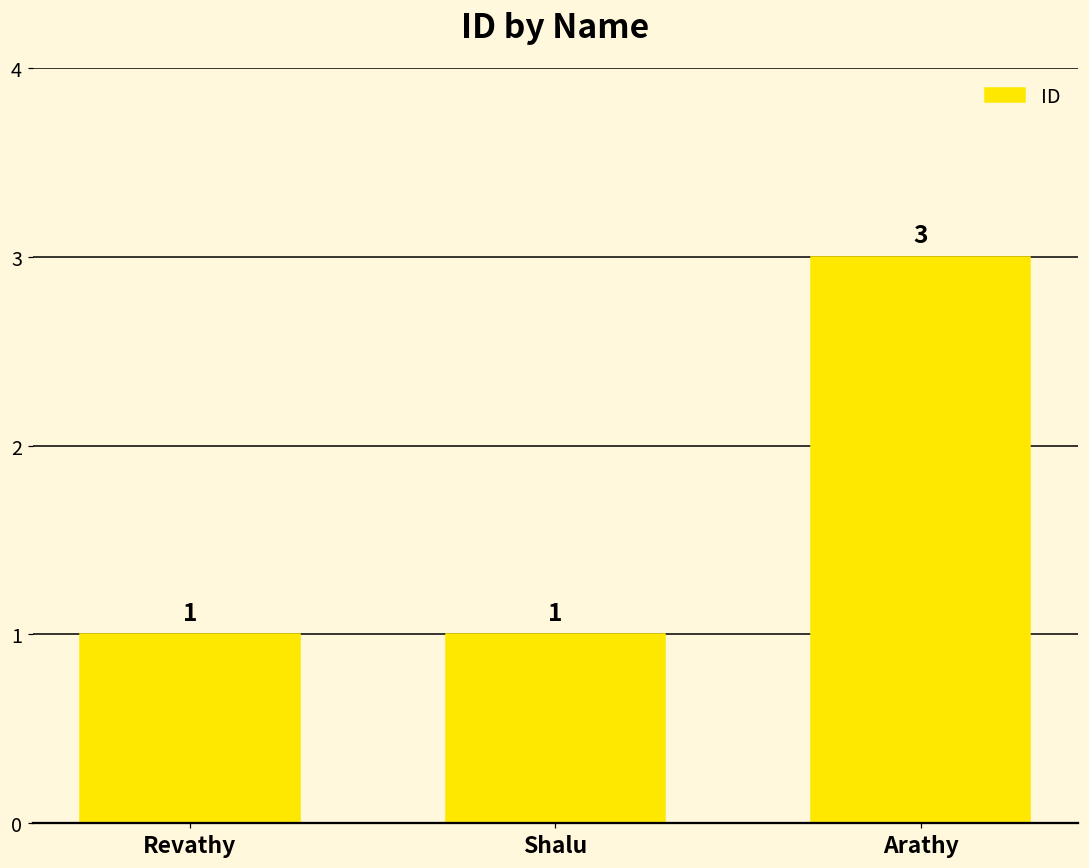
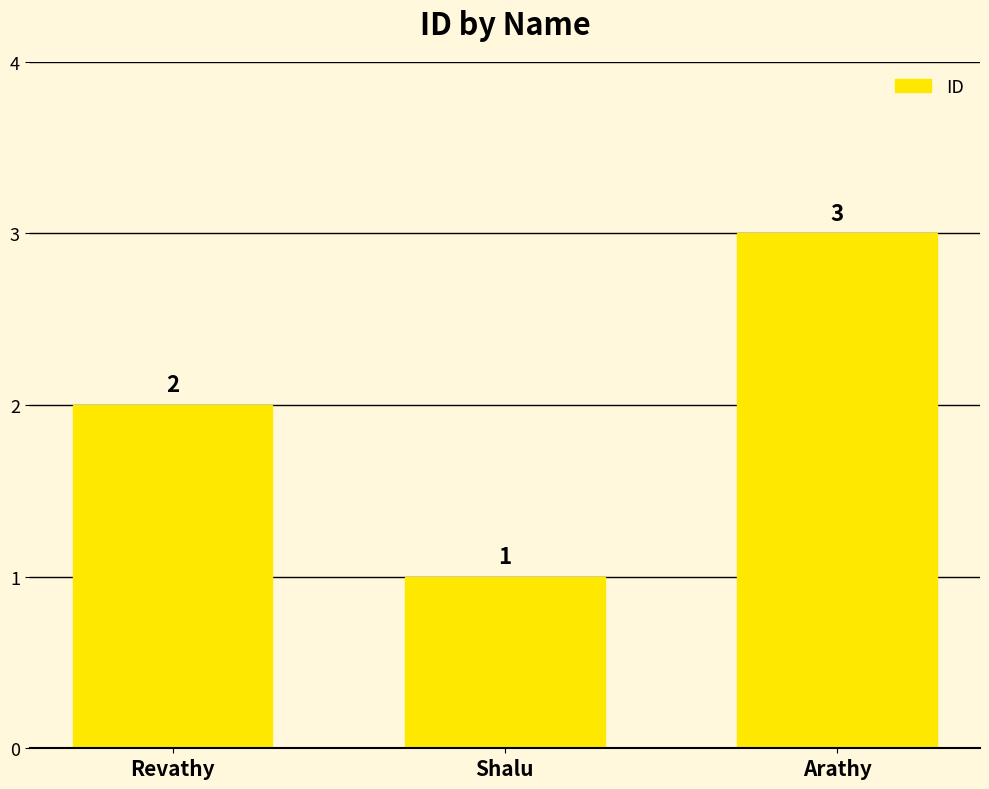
  {
-   "Revathy": 1,
+   "Revathy": 2,
    "Shalu": 1,
    "Arathy": 3
  }
